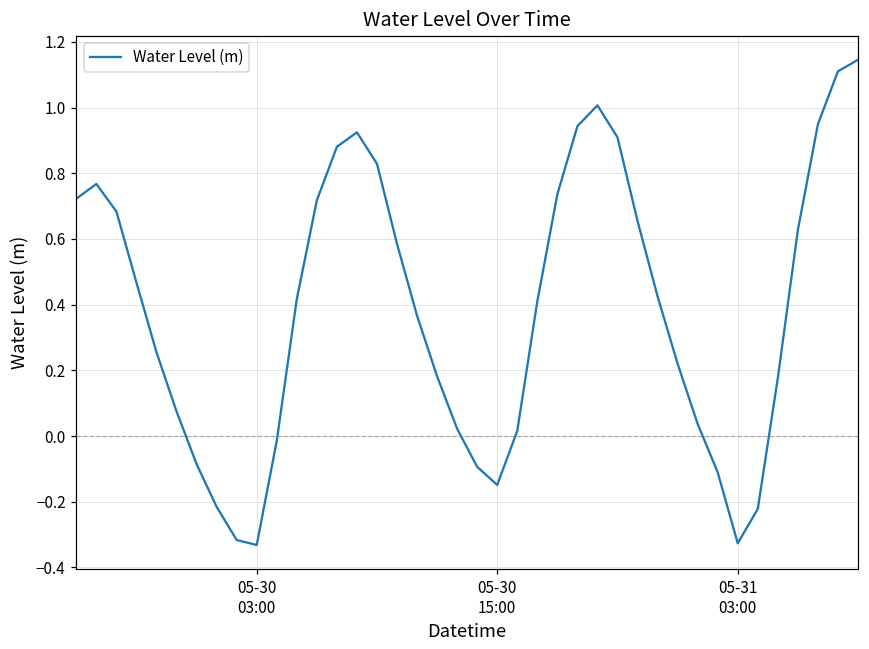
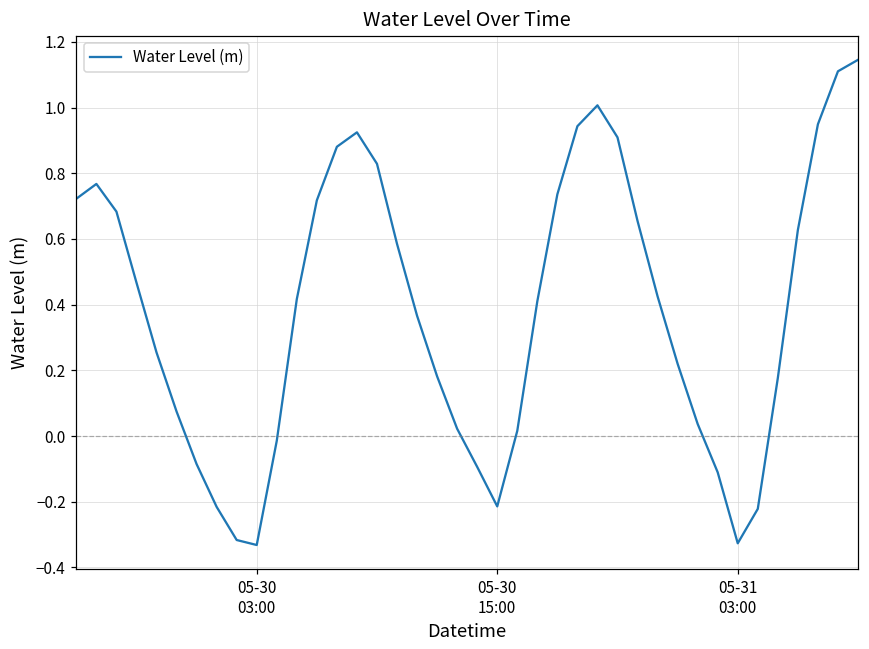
  {
    "05-30 03:00": -0.33,
-   "05-30 15:00": -0.15,
+   "05-30 15:00": -0.21,
    "05-31 03:00": -0.33
  }
